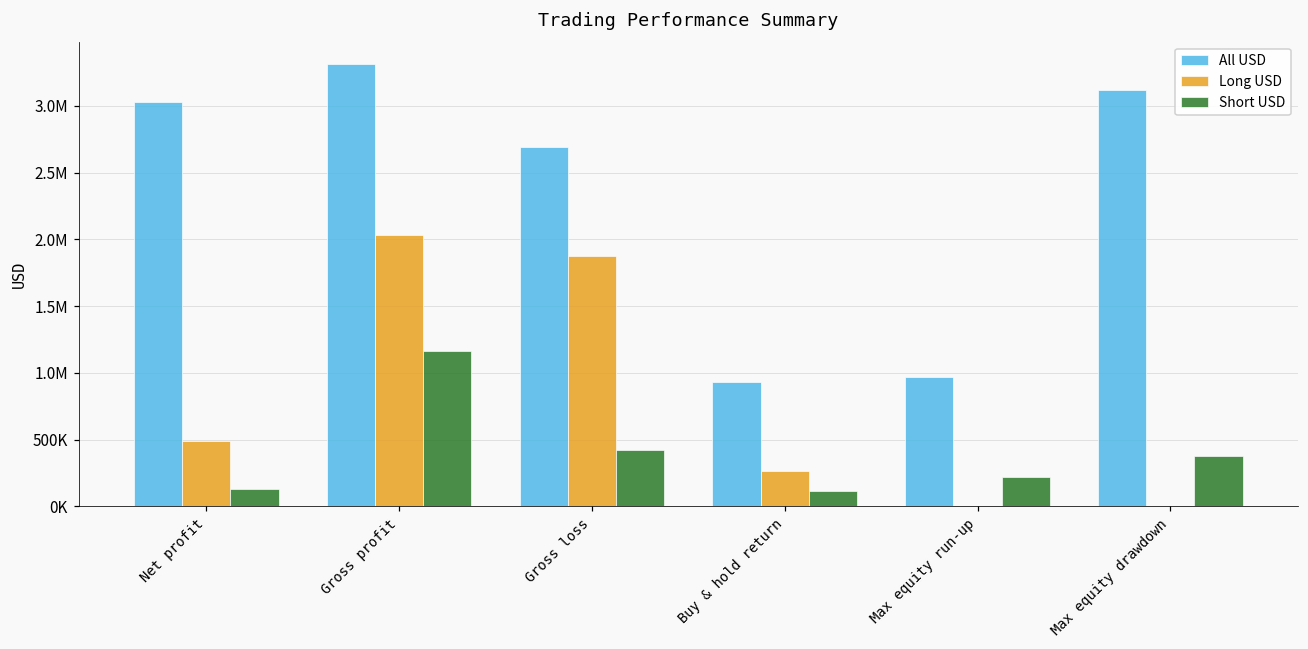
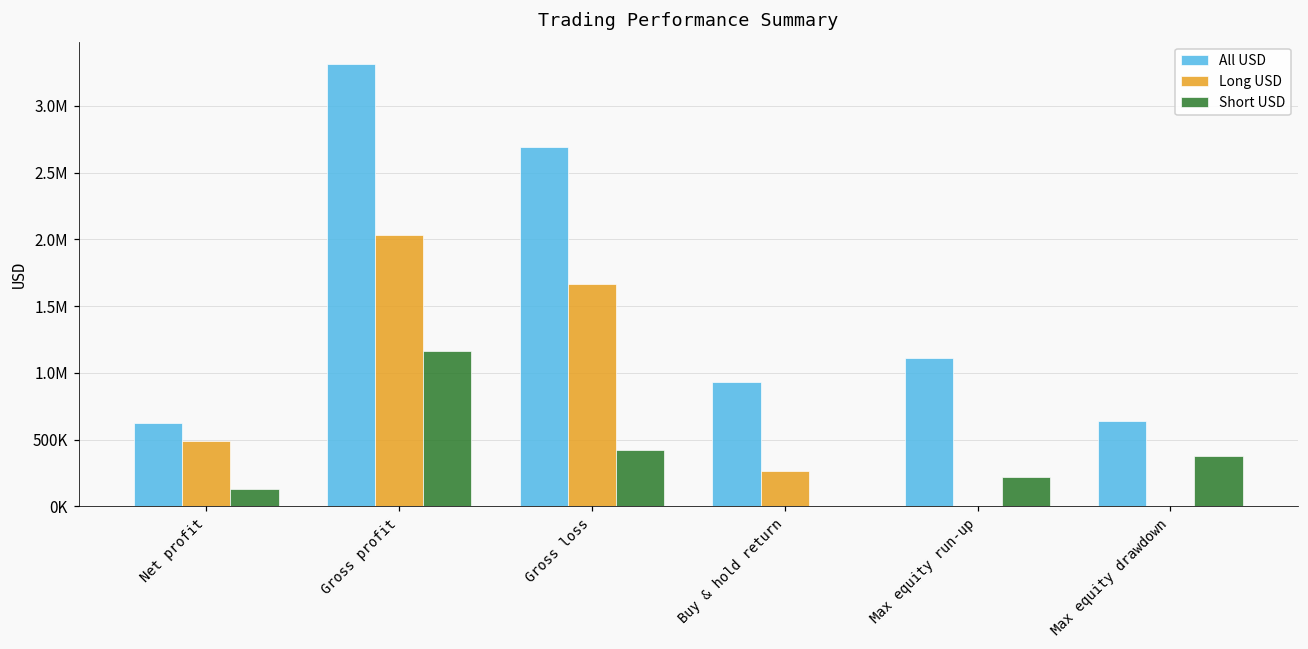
  {
    "All USD": {
-     "Net profit": 3030000,
+     "Net profit": 630000,
      "Gross profit": 3310000,
      "Gross loss": 2690000,
      "Buy & hold return": 930000,
-     "Max equity run-up": 970000,
-     "Max equity drawdown": 3120000
+     "Max equity run-up": 1110000,
+     "Max equity drawdown": 640000
    },
    "Long USD": {
      "Net profit": 490000,
      "Gross profit": 2030000,
-     "Gross loss": 1880000,
+     "Gross loss": 1660000,
      "Buy & hold return": 260000,
      "Max equity run-up": 0,
      "Max equity drawdown": 0
    },
    "Short USD": {
      "Net profit": 130000,
      "Gross profit": 1160000,
      "Gross loss": 420000,
-     "Buy & hold return": 110000,
+     "Buy & hold return": 0,
      "Max equity run-up": 220000,
      "Max equity drawdown": 380000
    }
  }
